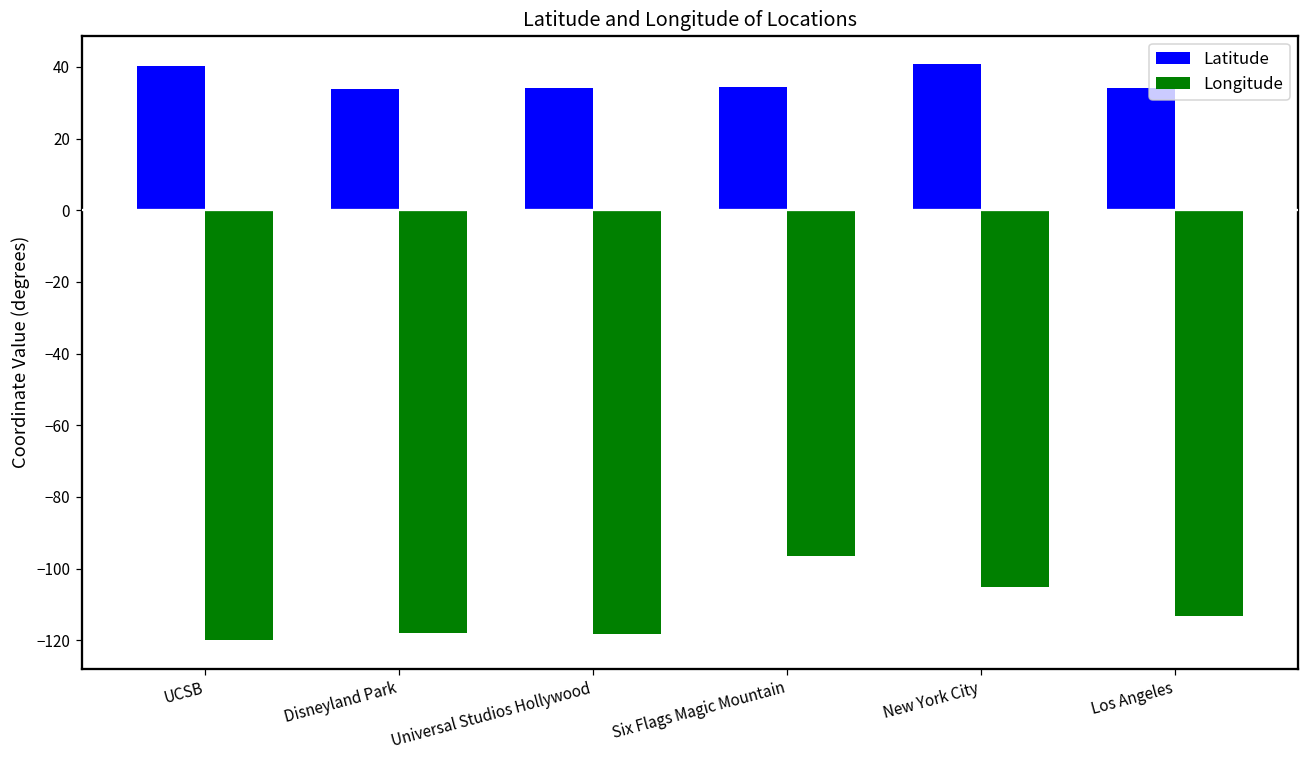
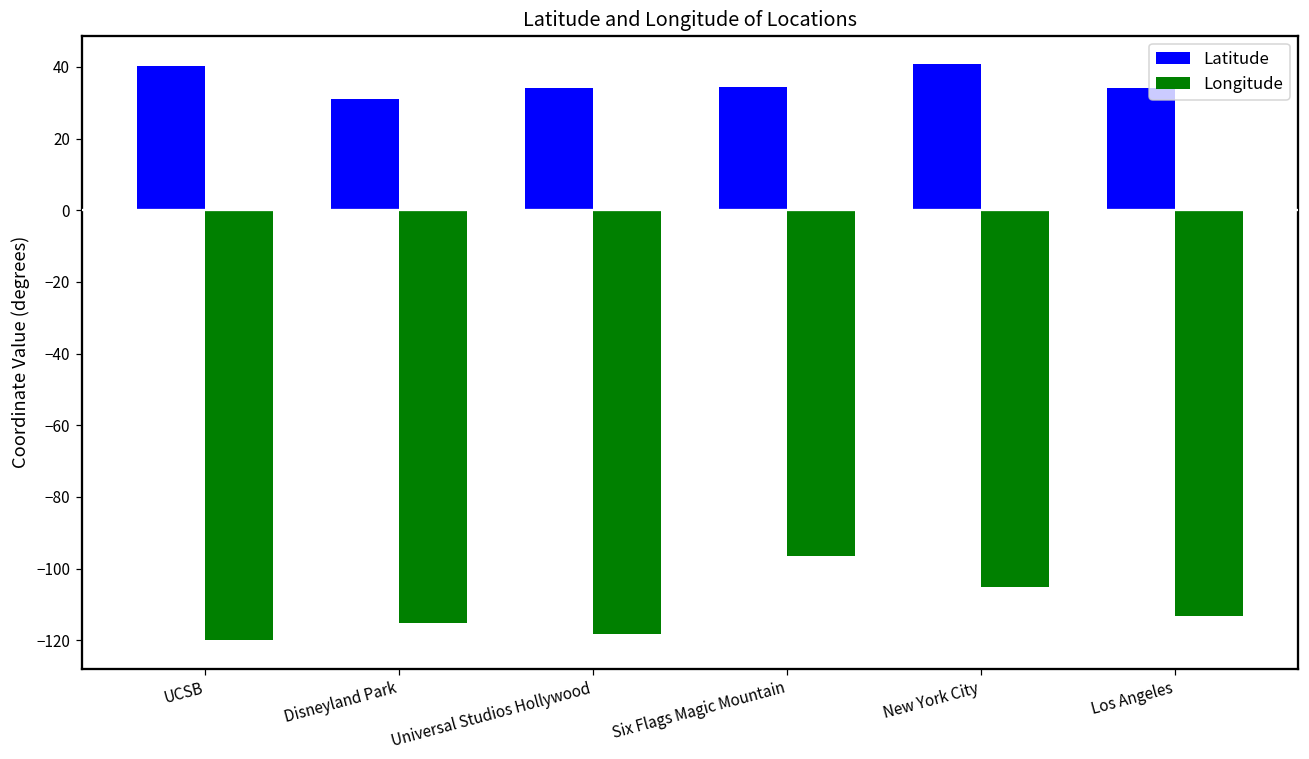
  {
    "Latitude": {
      "UCSB": 40,
-     "Disneyland Park": 34,
+     "Disneyland Park": 31,
      "Universal Studios Hollywood": 34,
      "Six Flags Magic Mountain": 34,
      "New York City": 41,
      "Los Angeles": 34
    },
    "Longitude": {
      "UCSB": -120,
-     "Disneyland Park": -118,
+     "Disneyland Park": -115,
      "Universal Studios Hollywood": -118,
      "Six Flags Magic Mountain": -96,
      "New York City": -105,
      "Los Angeles": -113
    }
  }
